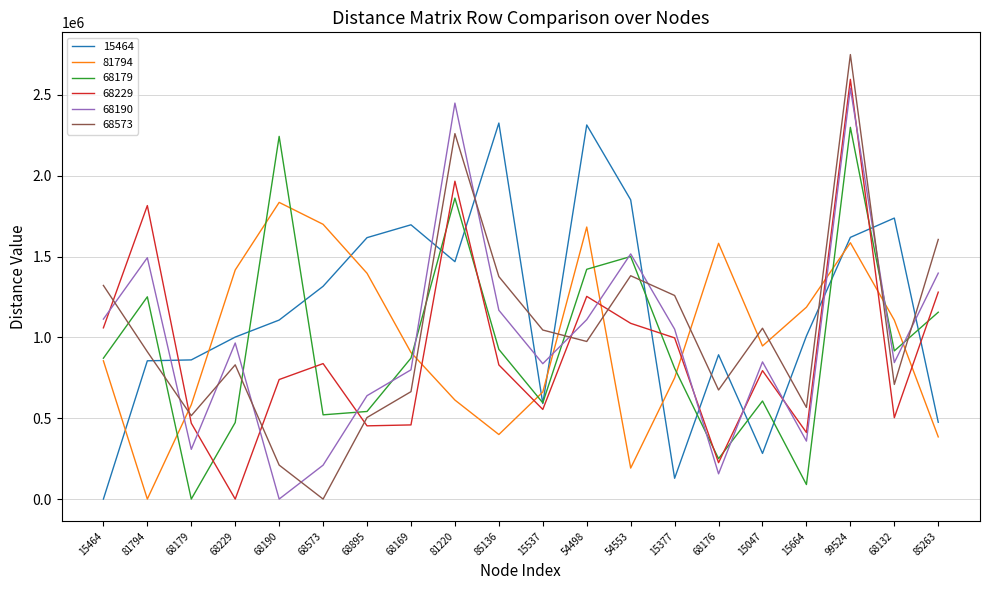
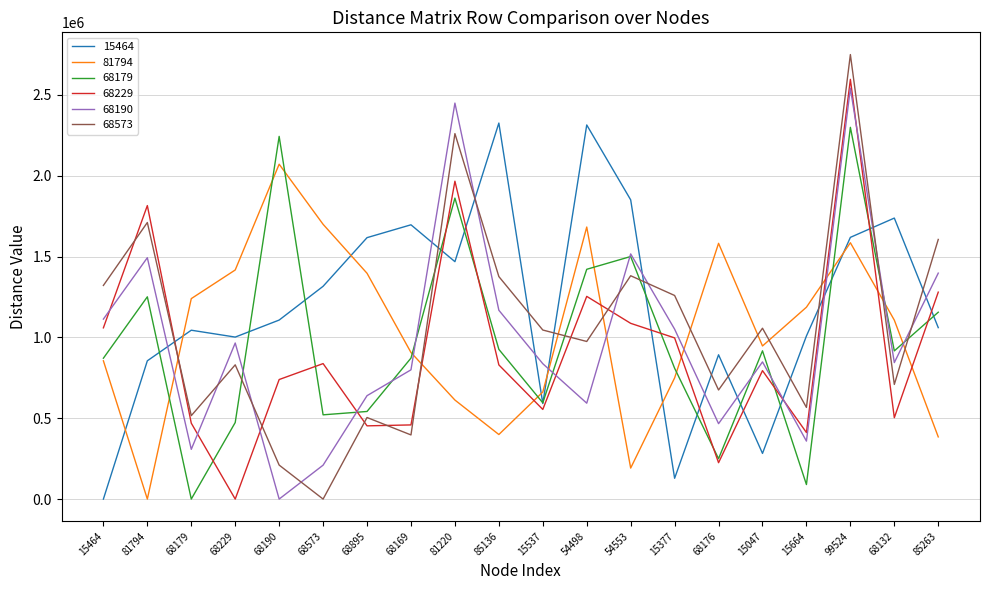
  {
    "15464": {
      "15464": 0,
      "81794": 860000,
-     "68179": 860000,
+     "68179": 1040000,
      "68229": 1000000,
      "68190": 1110000,
      "68573": 1320000,
      "68895": 1620000,
      "68169": 1700000,
      "81220": 1470000,
      "85136": 2330000,
      "54498": 2310000,
      "54553": 1850000,
      "15377": 130000,
      "68176": 890000,
      "15047": 280000,
      "15664": 1010000,
      "99524": 1620000,
      "68132": 1740000,
-     "85263": 480000
+     "85263": 1060000
    },
    "81794": {
      "15464": 860000,
      "81794": 0,
-     "68179": 580000,
+     "68179": 1240000,
      "68229": 1420000,
-     "68190": 1830000,
+     "68190": 2070000,
      "68573": 1700000,
      "68895": 1400000,
      "68169": 910000,
      "81220": 610000,
      "85136": 400000,
      "15537": 660000,
      "54498": 1680000,
      "54553": 190000,
      "15377": 750000,
      "68176": 1580000,
      "15047": 950000,
      "15664": 1190000,
      "99524": 1590000,
      "68132": 1110000,
      "85263": 380000
    },
    "68179": {
      "15464": 870000,
      "81794": 1250000,
      "68179": 0,
      "68229": 470000,
      "68190": 2240000,
      "68573": 520000,
      "68895": 540000,
      "68169": 870000,
      "81220": 1860000,
      "85136": 930000,
      "54498": 1420000,
      "54553": 1500000,
      "15377": 810000,
      "68176": 250000,
-     "15047": 610000,
+     "15047": 920000,
      "15664": 90000,
      "99524": 2300000,
      "68132": 920000,
      "85263": 1160000
    },
    "68229": {
      "15464": 1060000,
      "81794": 1820000,
      "68179": 470000,
      "68229": 0,
      "68190": 740000,
      "68573": 840000,
      "68895": 450000,
      "68169": 460000,
      "81220": 1970000,
      "85136": 830000,
      "15537": 550000,
      "54498": 1250000,
      "54553": 1090000,
      "15377": 1000000,
      "68176": 220000,
      "15047": 790000,
      "15664": 410000,
      "99524": 2600000,
      "68132": 500000,
      "85263": 1280000
    },
    "68190": {
      "15464": 1110000,
      "81794": 1490000,
      "68179": 310000,
      "68229": 970000,
      "68190": 0,
      "68573": 210000,
      "68895": 640000,
      "68169": 800000,
      "81220": 2450000,
      "85136": 1170000,
      "15537": 840000,
-     "54498": 1110000,
+     "54498": 590000,
      "54553": 1520000,
      "15377": 1050000,
-     "68176": 160000,
+     "68176": 470000,
      "15047": 850000,
      "15664": 360000,
      "99524": 2540000,
      "68132": 840000,
      "85263": 1400000
    },
    "68573": {
      "15464": 1320000,
-     "81794": 910000,
+     "81794": 1710000,
      "68179": 520000,
      "68229": 830000,
      "68190": 210000,
      "68573": 0,
      "68895": 500000,
-     "68169": 660000,
+     "68169": 400000,
      "81220": 2260000,
      "85136": 1380000,
      "15537": 1050000,
      "54498": 970000,
      "54553": 1380000,
      "15377": 1260000,
      "68176": 670000,
      "15047": 1060000,
      "15664": 570000,
      "99524": 2750000,
      "68132": 710000,
      "85263": 1610000
    }
  }
